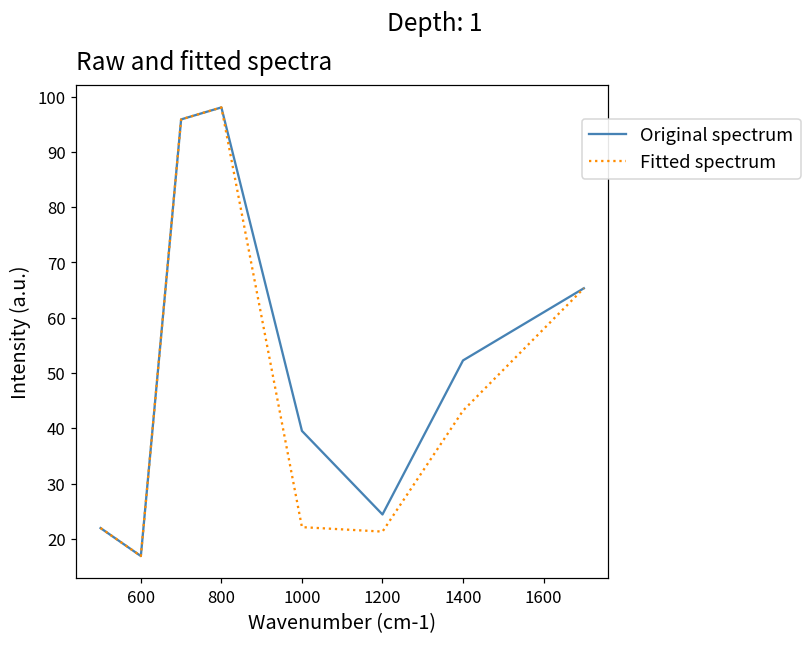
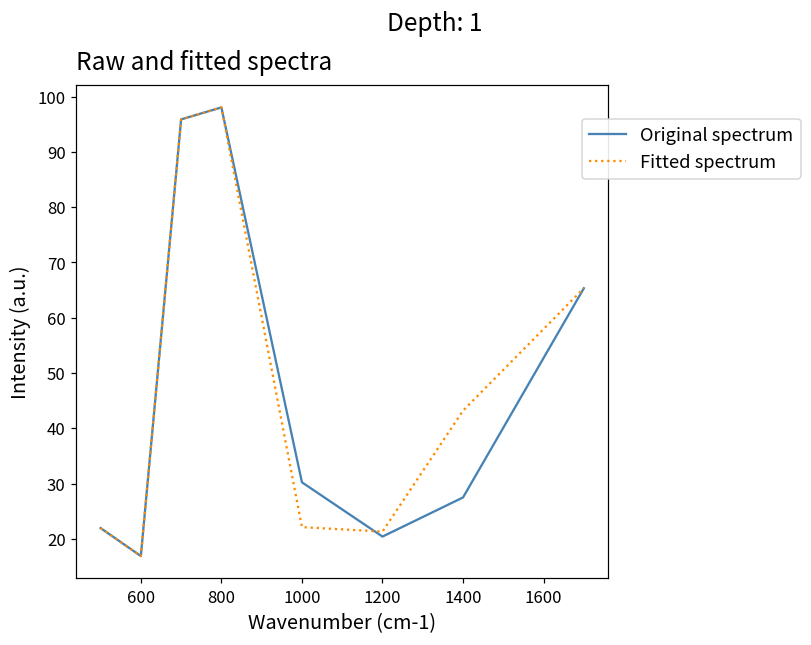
  {
    "Original spectrum": {
-     "1000": 40,
-     "1200": 24,
-     "1400": 52
+     "1000": 30,
+     "1200": 20,
+     "1400": 27
    },
    "Fitted spectrum": {
      "1000": 22,
      "1200": 21,
      "1400": 43
    }
  }
